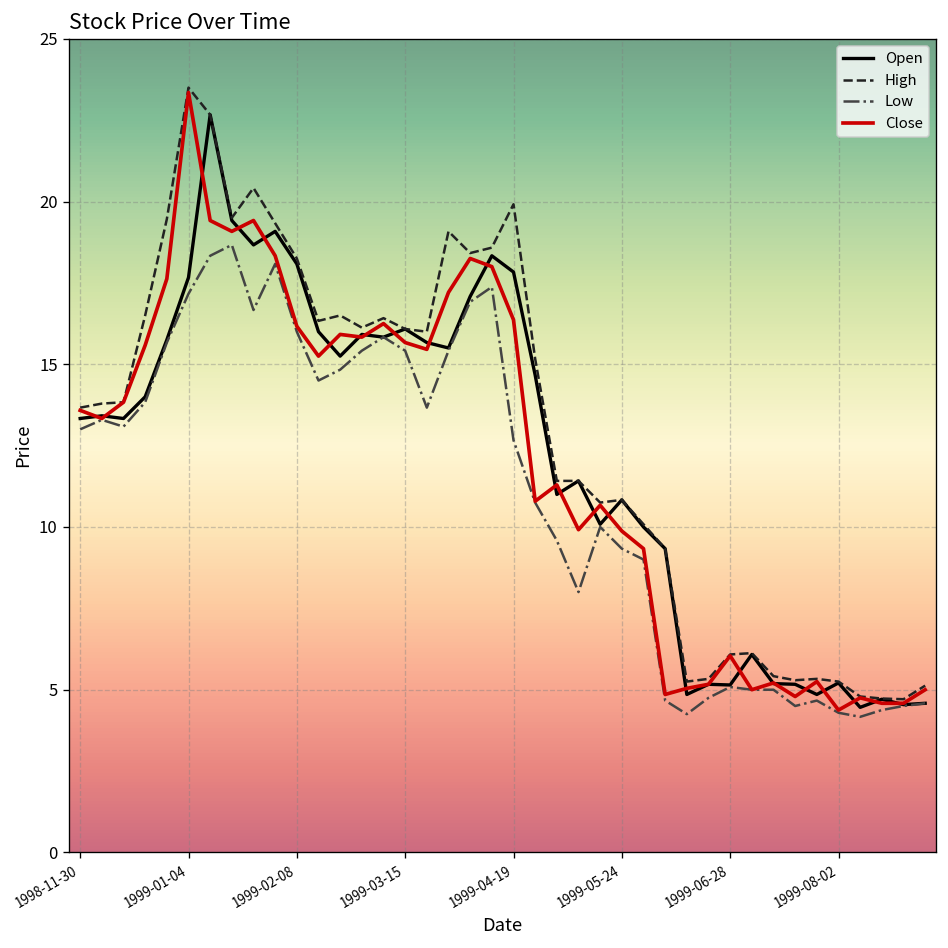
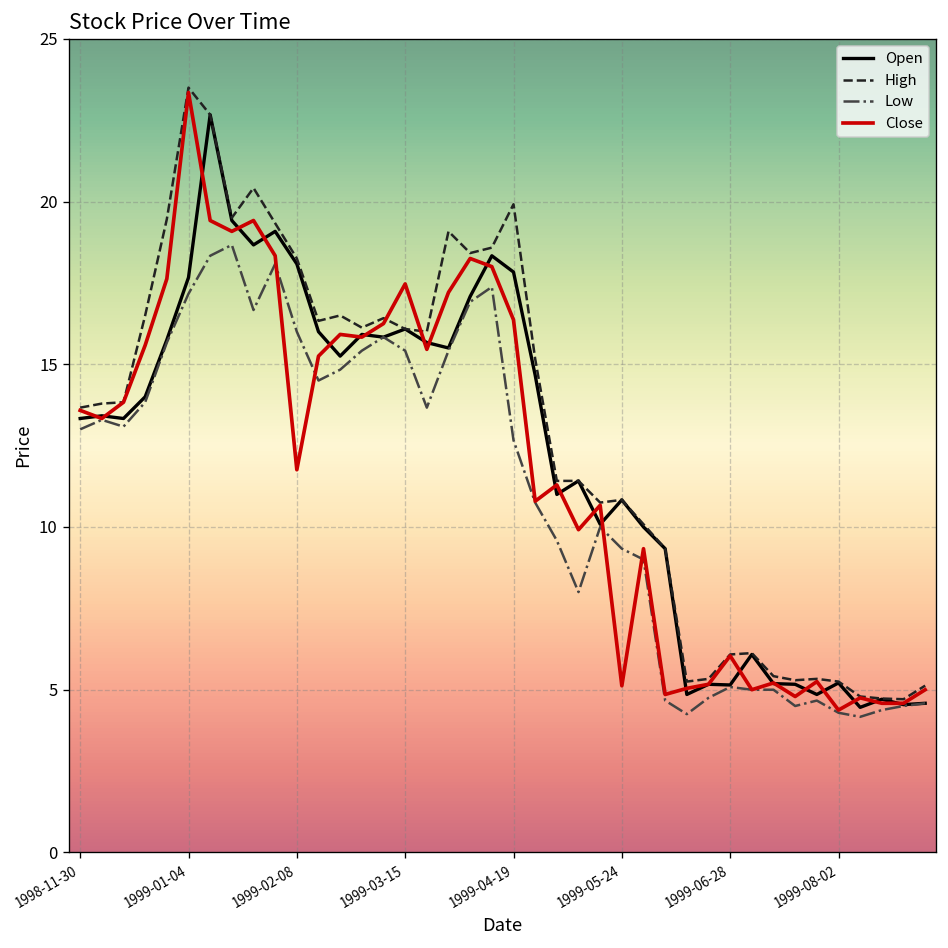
  {
    "Close": {
      "1999-01-04": 23.4,
-     "1999-02-08": 16.2,
-     "1999-03-15": 15.7,
+     "1999-02-08": 11.8,
+     "1999-03-15": 17.5,
      "1999-04-19": 16.4,
-     "1999-05-24": 9.9
+     "1999-05-24": 5.1
    }
  }
